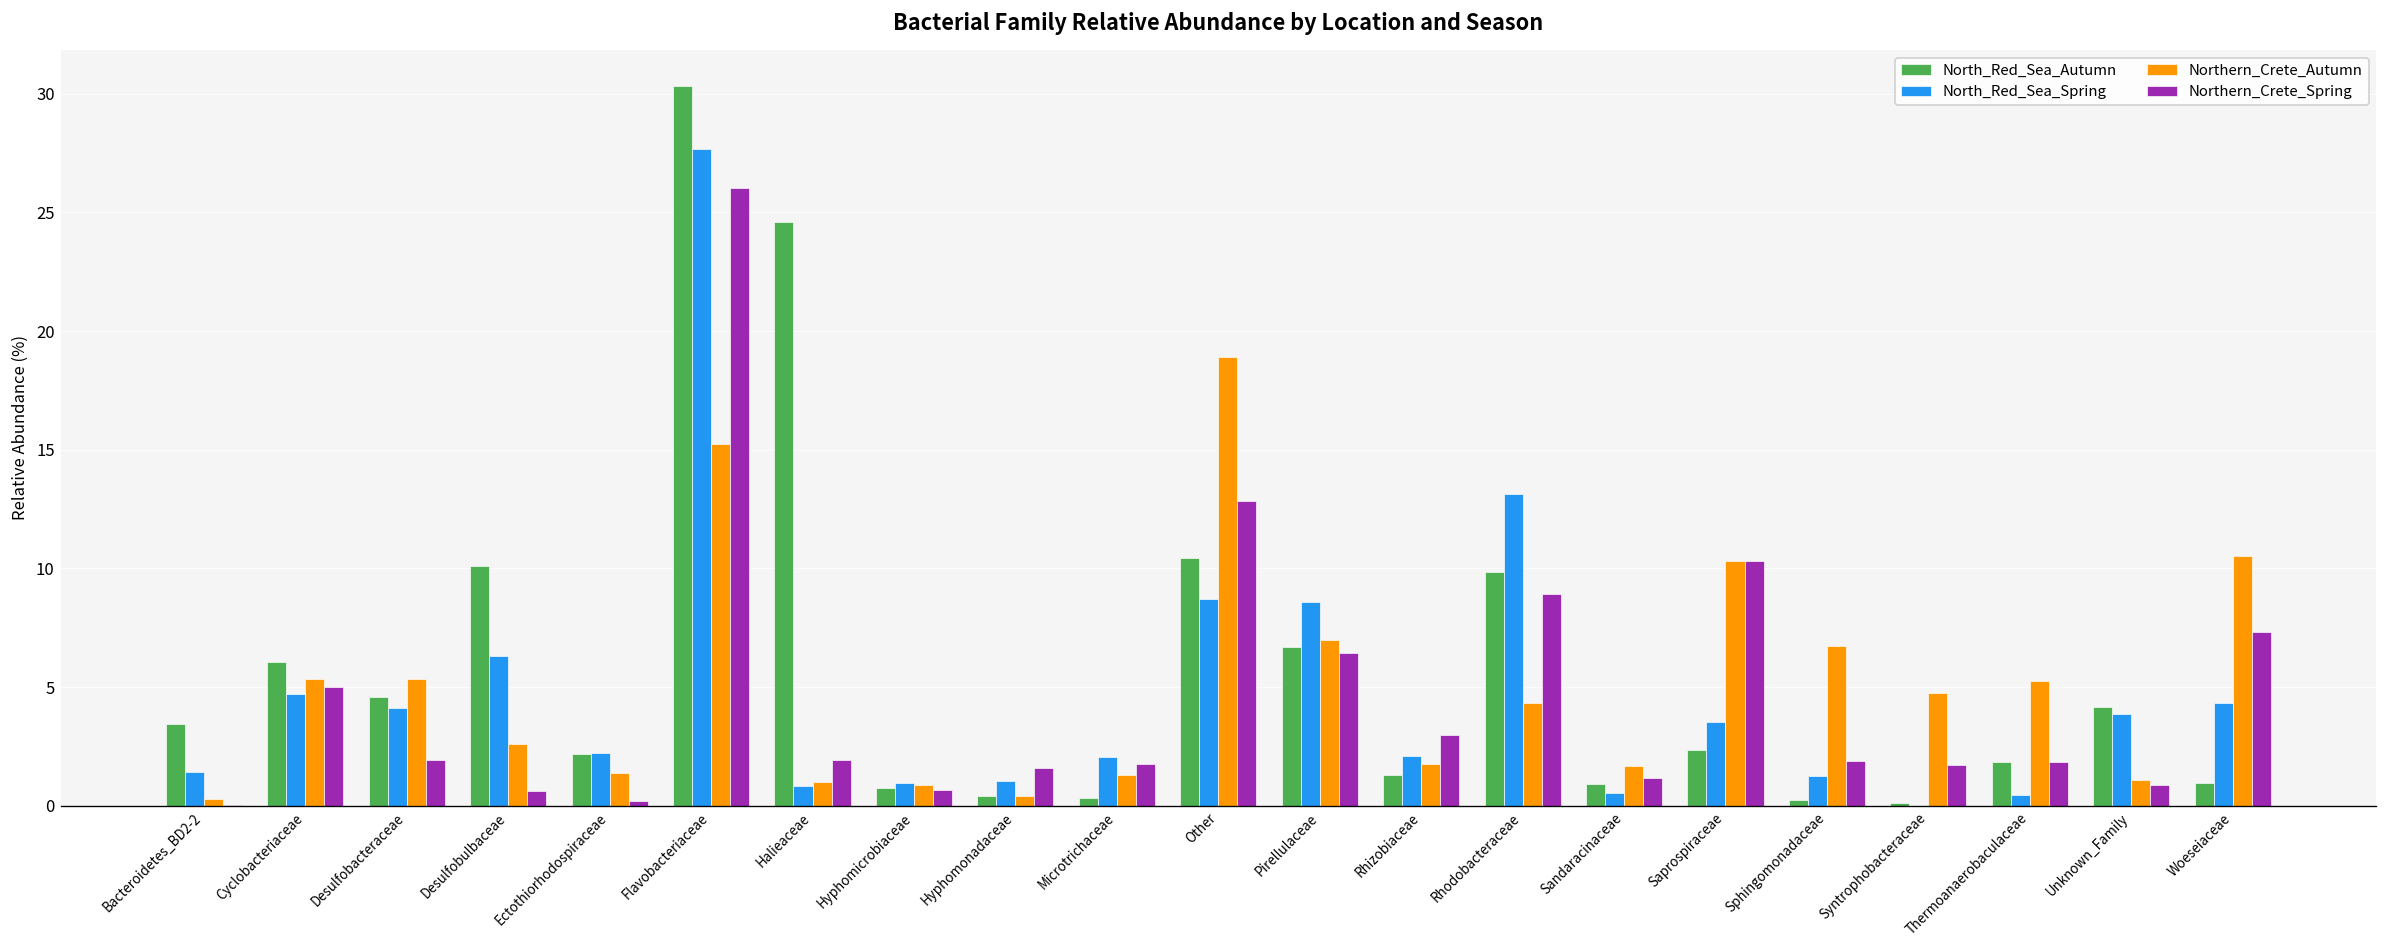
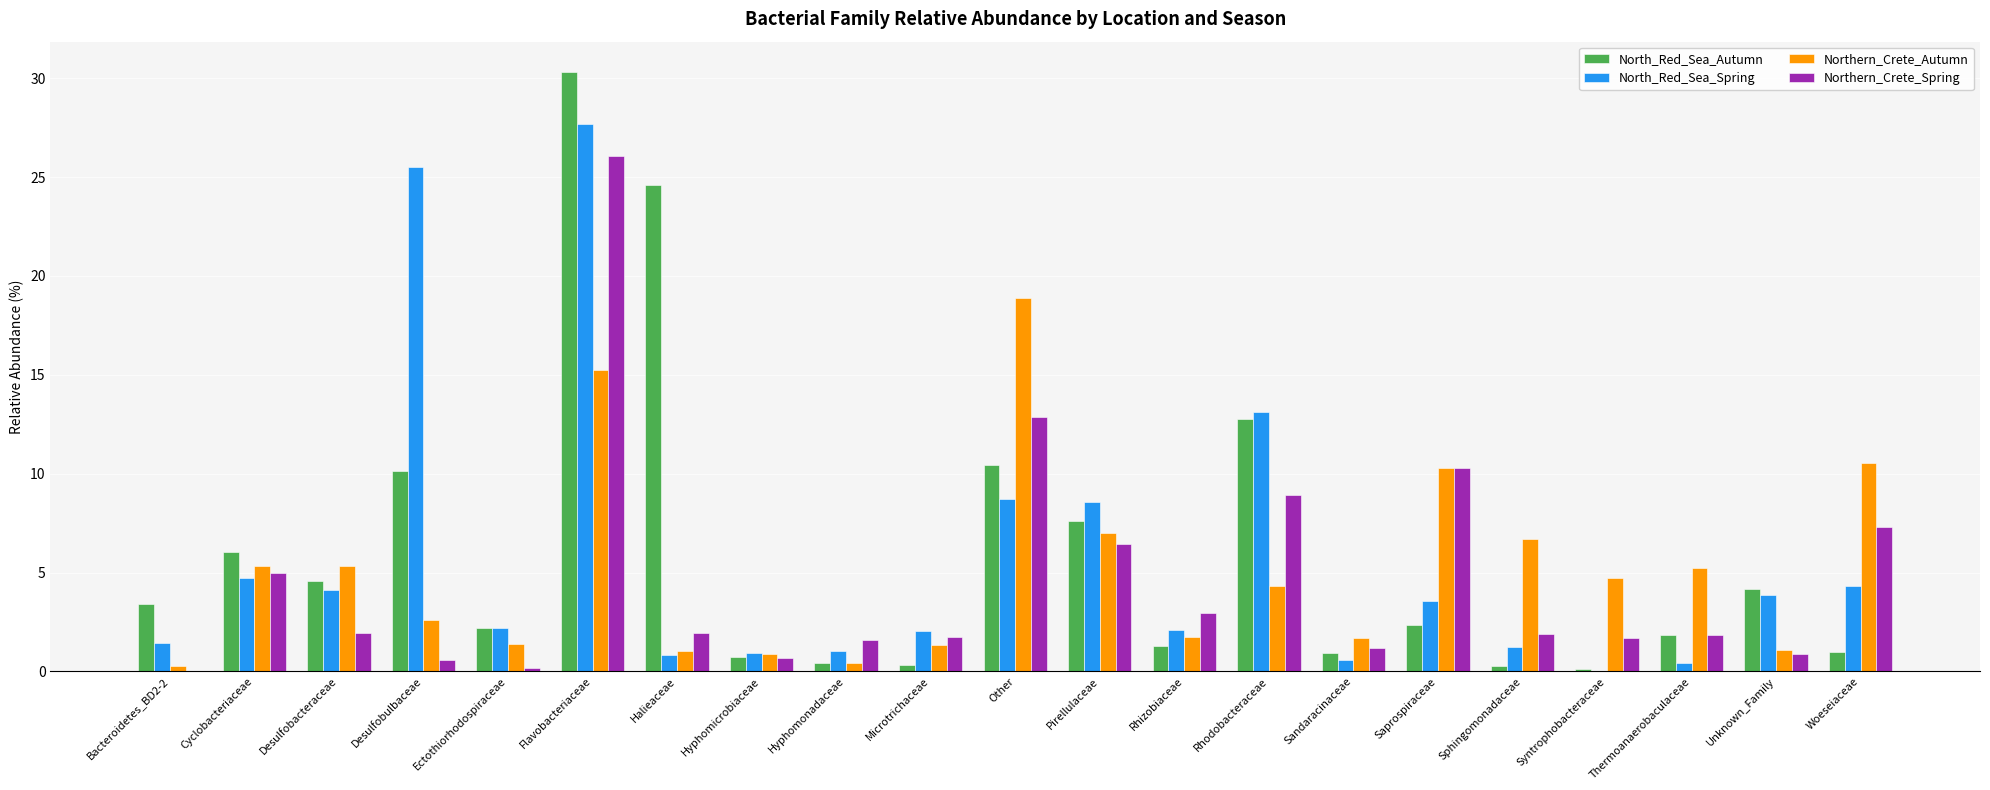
  {
    "North_Red_Sea_Autumn": {
      "Bacteroidetes_BD2-2": 3.4,
      "Cyclobacteriaceae": 6.0,
      "Desulfobacteraceae": 4.6,
      "Desulfobulbaceae": 10.1,
      "Ectothiorhodospiraceae": 2.2,
      "Flavobacteriaceae": 30.3,
      "Halieaceae": 24.6,
      "Hyphomicrobiaceae": 0.7,
      "Hyphomonadaceae": 0.4,
      "Microtrichaceae": 0.3,
      "Other": 10.5,
-     "Pirellulaceae": 6.7,
+     "Pirellulaceae": 7.6,
      "Rhizobiaceae": 1.3,
-     "Rhodobacteraceae": 9.9,
+     "Rhodobacteraceae": 12.8,
      "Sandaracinaceae": 0.9,
      "Saprospiraceae": 2.3,
      "Sphingomonadaceae": 0.3,
      "Thermoanaerobaculaceae": 1.9,
      "Unknown_Family": 4.2,
      "Woeseiaceae": 1.0
    },
    "North_Red_Sea_Spring": {
      "Bacteroidetes_BD2-2": 1.4,
      "Cyclobacteriaceae": 4.7,
      "Desulfobacteraceae": 4.1,
-     "Desulfobulbaceae": 6.3,
+     "Desulfobulbaceae": 25.5,
      "Ectothiorhodospiraceae": 2.2,
      "Flavobacteriaceae": 27.7,
      "Halieaceae": 0.8,
      "Hyphomicrobiaceae": 1.0,
      "Hyphomonadaceae": 1.1,
      "Microtrichaceae": 2.0,
      "Other": 8.7,
      "Pirellulaceae": 8.6,
      "Rhizobiaceae": 2.1,
      "Rhodobacteraceae": 13.1,
      "Sandaracinaceae": 0.6,
      "Saprospiraceae": 3.5,
      "Sphingomonadaceae": 1.2,
      "Syntrophobacteraceae": 0.0,
      "Thermoanaerobaculaceae": 0.4,
      "Unknown_Family": 3.9,
      "Woeseiaceae": 4.3
    },
    "Northern_Crete_Autumn": {
      "Bacteroidetes_BD2-2": 0.3,
      "Cyclobacteriaceae": 5.4,
      "Desulfobacteraceae": 5.4,
      "Desulfobulbaceae": 2.6,
      "Ectothiorhodospiraceae": 1.4,
      "Flavobacteriaceae": 15.3,
      "Halieaceae": 1.0,
      "Hyphomicrobiaceae": 0.9,
      "Hyphomonadaceae": 0.4,
      "Microtrichaceae": 1.3,
      "Other": 18.9,
      "Pirellulaceae": 7.0,
      "Rhizobiaceae": 1.7,
      "Rhodobacteraceae": 4.3,
      "Sandaracinaceae": 1.7,
      "Saprospiraceae": 10.3,
      "Sphingomonadaceae": 6.7,
      "Syntrophobacteraceae": 4.7,
      "Thermoanaerobaculaceae": 5.2,
      "Unknown_Family": 1.1,
      "Woeseiaceae": 10.5
    },
    "Northern_Crete_Spring": {
      "Cyclobacteriaceae": 5.0,
      "Desulfobacteraceae": 1.9,
      "Desulfobulbaceae": 0.6,
      "Ectothiorhodospiraceae": 0.2,
      "Flavobacteriaceae": 26.0,
      "Halieaceae": 1.9,
      "Hyphomicrobiaceae": 0.7,
      "Hyphomonadaceae": 1.6,
      "Microtrichaceae": 1.8,
      "Other": 12.9,
      "Pirellulaceae": 6.4,
      "Rhizobiaceae": 3.0,
      "Rhodobacteraceae": 8.9,
      "Sandaracinaceae": 1.2,
      "Saprospiraceae": 10.3,
      "Sphingomonadaceae": 1.9,
      "Syntrophobacteraceae": 1.7,
      "Thermoanaerobaculaceae": 1.8,
      "Unknown_Family": 0.9,
      "Woeseiaceae": 7.3
    }
  }
